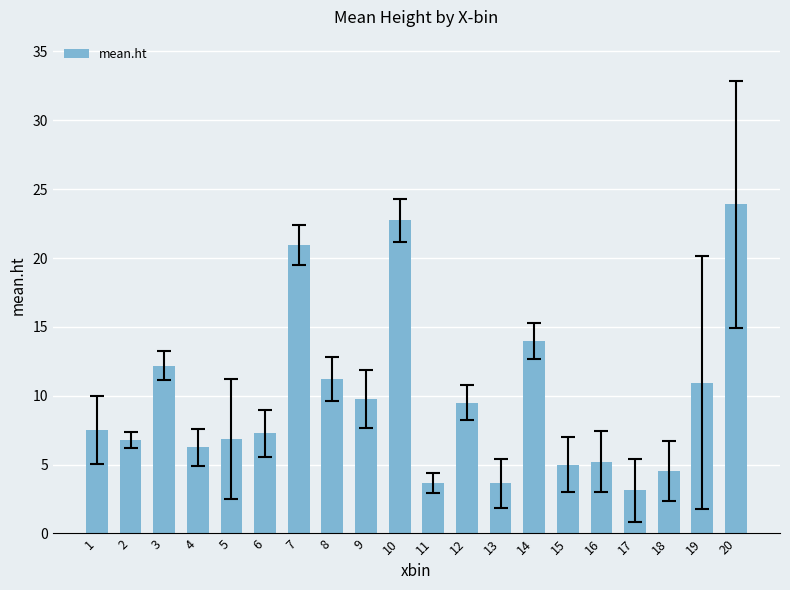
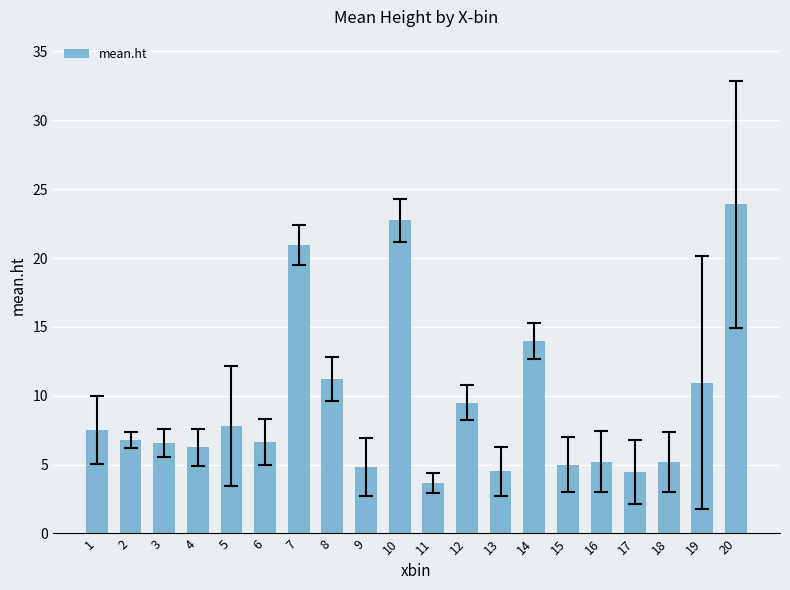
  {
    "mean.ht": {
      "1": 7.5,
      "2": 6.8,
-     "3": 12.2,
+     "3": 6.6,
      "4": 6.2,
-     "5": 6.9,
-     "6": 7.3,
+     "5": 7.8,
+     "6": 6.6,
      "7": 20.9,
      "8": 11.2,
-     "9": 9.7,
+     "9": 4.8,
      "10": 22.7,
      "11": 3.7,
      "12": 9.5,
-     "13": 3.6,
+     "13": 4.5,
      "14": 14.0,
      "15": 5.0,
      "16": 5.2,
-     "17": 3.1,
-     "18": 4.5,
+     "17": 4.5,
+     "18": 5.2,
      "19": 11.0,
      "20": 23.9
    }
  }
